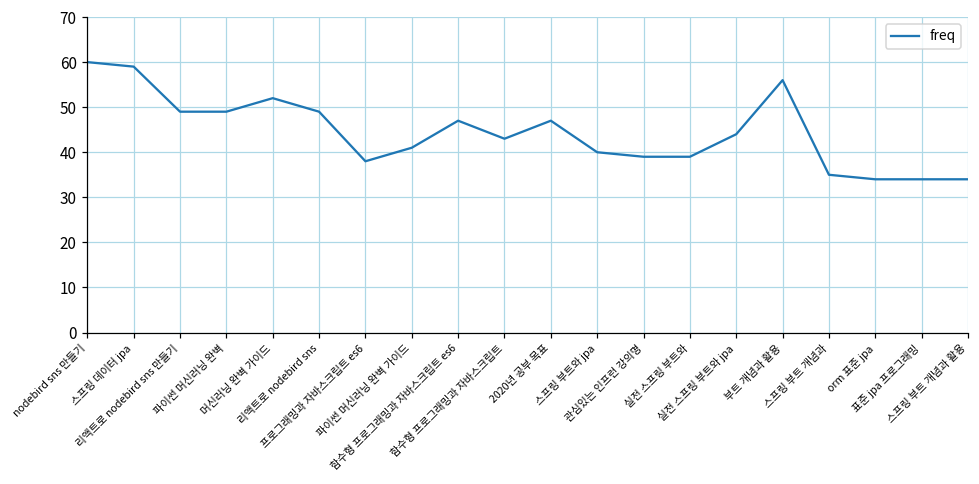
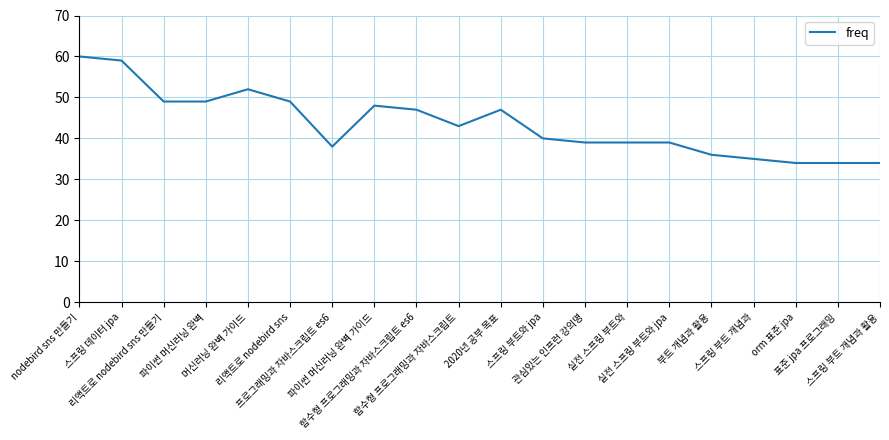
  {
    "nodebird sns 만들기": 60,
    "스프링 데이터 jpa": 59,
    "리액트로 nodebird sns 만들기": 49,
    "파이썬 머신러닝 완벽": 49,
    "머신러닝 완벽 가이드": 52,
    "리액트로 nodebird sns": 49,
    "프로그래밍과 자바스크립트 es6": 38,
-   "파이썬 머신러닝 완벽 가이드": 41,
+   "파이썬 머신러닝 완벽 가이드": 48,
    "함수형 프로그래밍과 자바스크립트 es6": 47,
    "함수형 프로그래밍과 자바스크립트": 43,
    "2020년 공부 목표": 47,
    "스프링 부트와 jpa": 40,
    "관심있는 인프런 강의명": 39,
    "실전 스프링 부트와": 39,
-   "실전 스프링 부트와 jpa": 44,
-   "부트 개념과 활용": 56,
+   "실전 스프링 부트와 jpa": 39,
+   "부트 개념과 활용": 36,
    "스프링 부트 개념과": 35,
    "orm 표준 jpa": 34,
    "표준 jpa 프로그래밍": 34,
    "스프링 부트 개념과 활용": 34
  }
